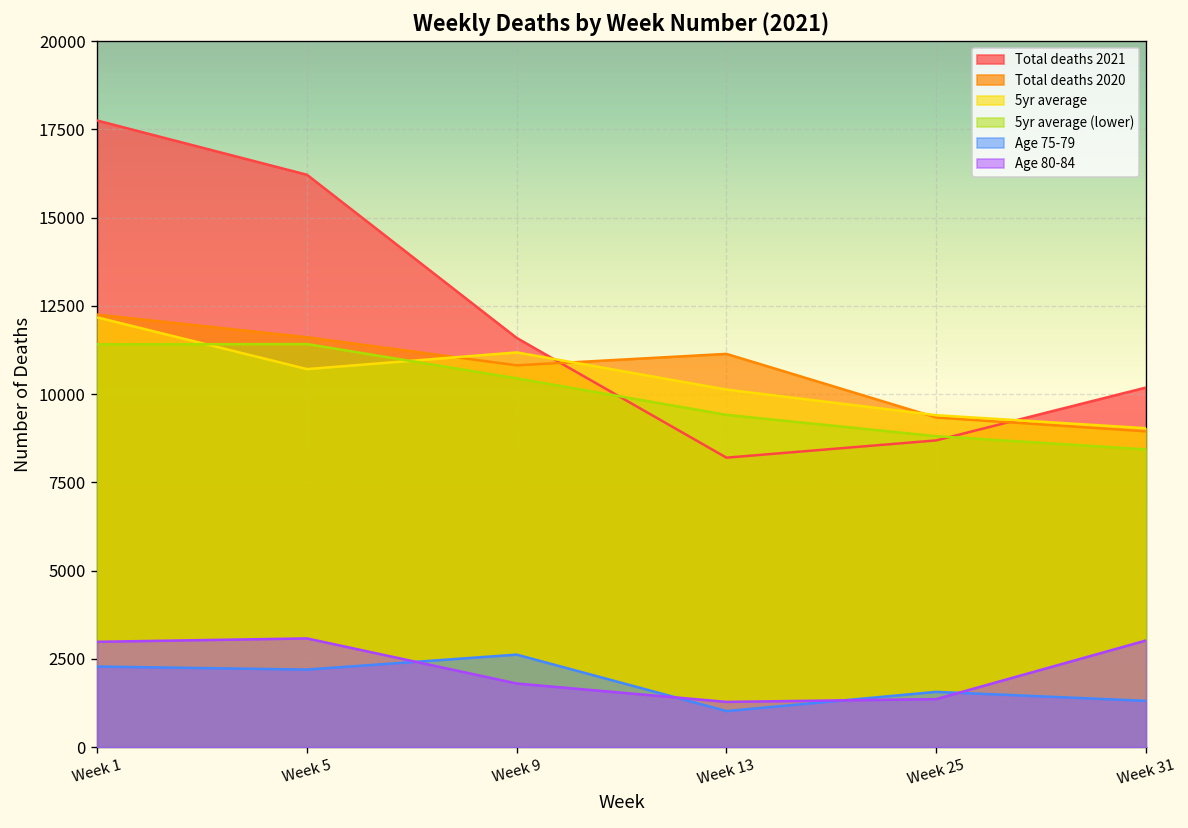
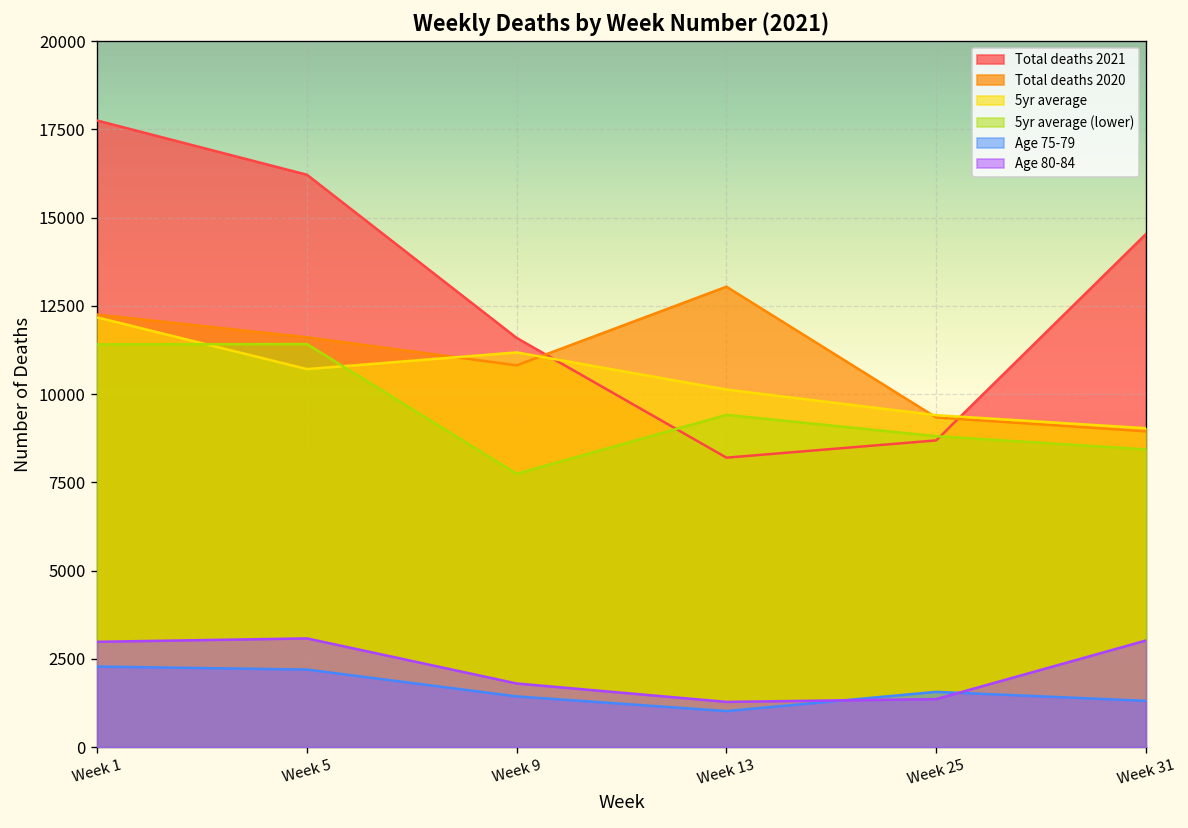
  {
    "Total deaths 2021": {
      "Week 1": 17800,
      "Week 5": 16200,
      "Week 9": 11600,
      "Week 13": 8200,
      "Week 25": 8700,
-     "Week 31": 10200
+     "Week 31": 14500
    },
    "Total deaths 2020": {
      "Week 5": 11600,
      "Week 9": 10800,
-     "Week 13": 11100,
+     "Week 13": 13000,
      "Week 31": 8900
    },
    "5yr average": {
      "Week 5": 10700,
      "Week 9": 11200,
      "Week 13": 10100,
      "Week 31": 9000
    },
    "5yr average (lower)": {
      "Week 1": 11400,
      "Week 5": 11400,
-     "Week 9": 10400,
+     "Week 9": 7700,
      "Week 13": 9400,
      "Week 25": 8800,
      "Week 31": 8400
    },
    "Age 75-79": {
      "Week 1": 2300,
      "Week 5": 2200,
-     "Week 9": 2600,
+     "Week 9": 1400,
      "Week 13": 1000,
      "Week 25": 1600,
      "Week 31": 1300
    },
    "Age 80-84": {
      "Week 1": 3000,
      "Week 5": 3100,
      "Week 9": 1800,
      "Week 13": 1300,
      "Week 25": 1400,
      "Week 31": 3000
    }
  }
